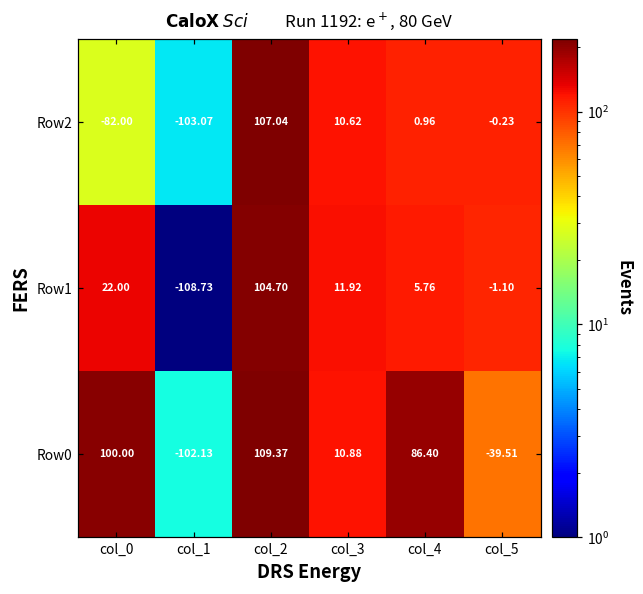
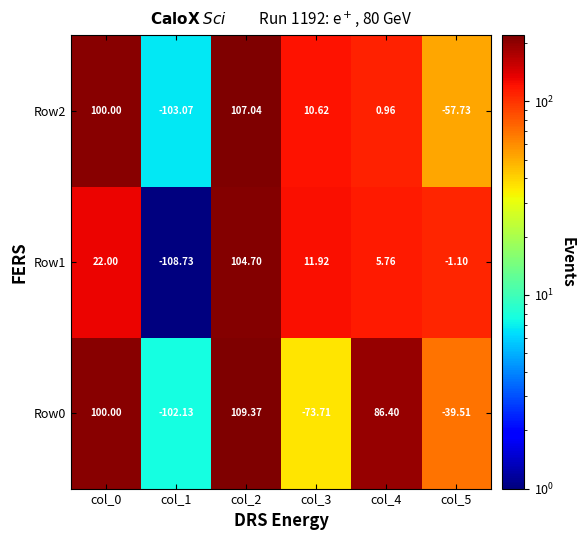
  {
    "Row2": {
-     "col_0": -82.00,
+     "col_0": 100.00,
      "col_1": -103.07,
      "col_2": 107.04,
      "col_3": 10.62,
      "col_4": 0.96,
-     "col_5": -0.23
+     "col_5": -57.73
    },
    "Row1": {
      "col_0": 22.00,
      "col_1": -108.73,
      "col_2": 104.70,
      "col_3": 11.92,
      "col_4": 5.76,
      "col_5": -1.10
    },
    "Row0": {
      "col_0": 100.00,
      "col_1": -102.13,
      "col_2": 109.37,
-     "col_3": 10.88,
+     "col_3": -73.71,
      "col_4": 86.40,
      "col_5": -39.51
    }
  }
